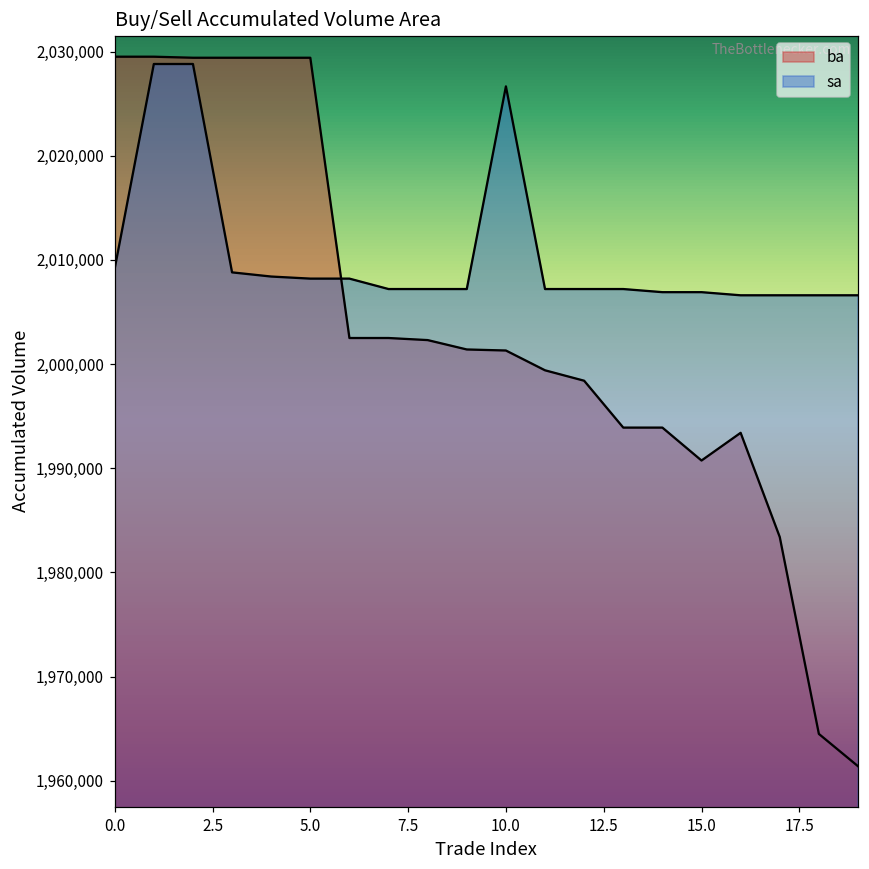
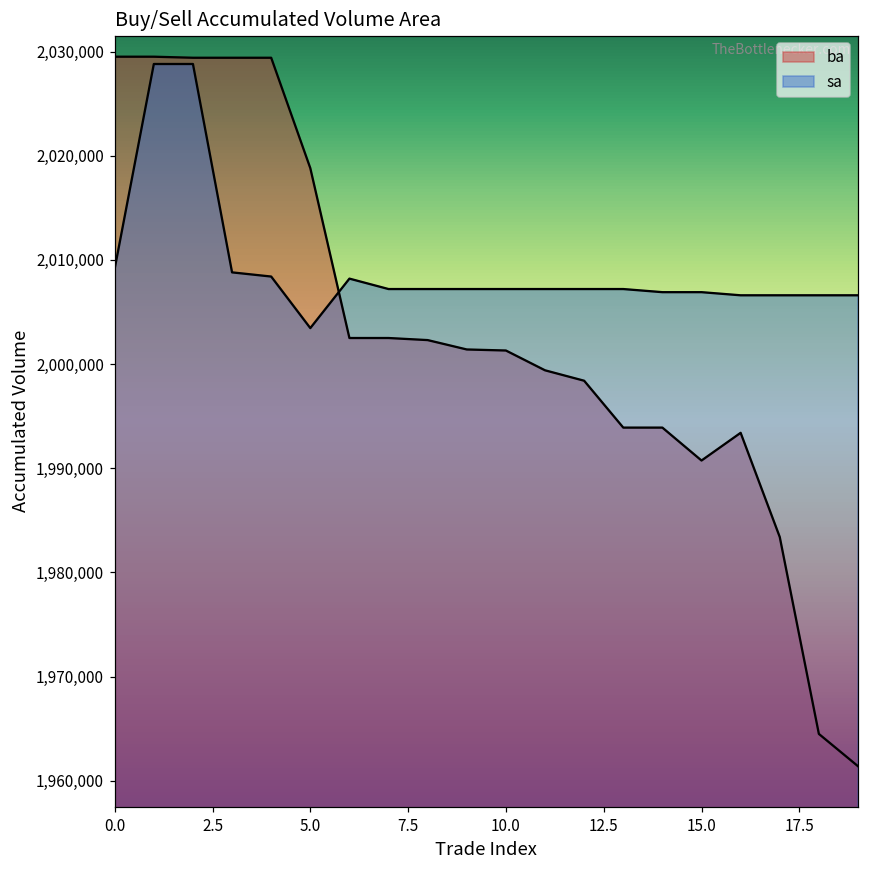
  {
    "ba": {
      "0.0": "2,030,000",
-     "5.0": "2,029,000",
+     "5.0": "2,019,000",
      "10.0": "2,001,000",
      "15.0": "1,991,000"
    },
    "sa": {
      "0.0": "2,009,000",
-     "5.0": "2,008,000",
-     "10.0": "2,027,000",
+     "5.0": "2,003,000",
+     "10.0": "2,007,000",
      "15.0": "2,007,000"
    }
  }
